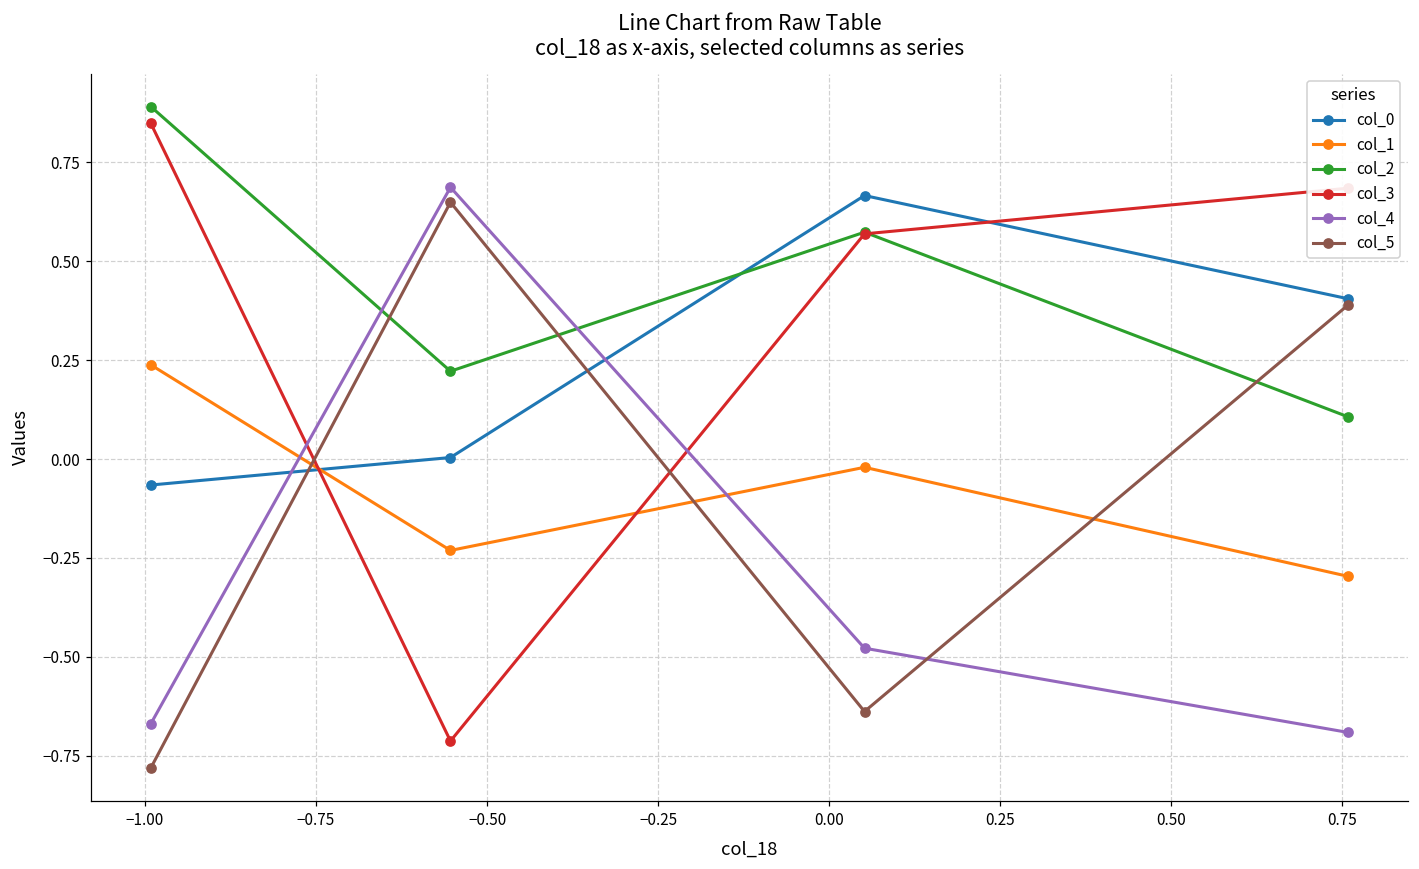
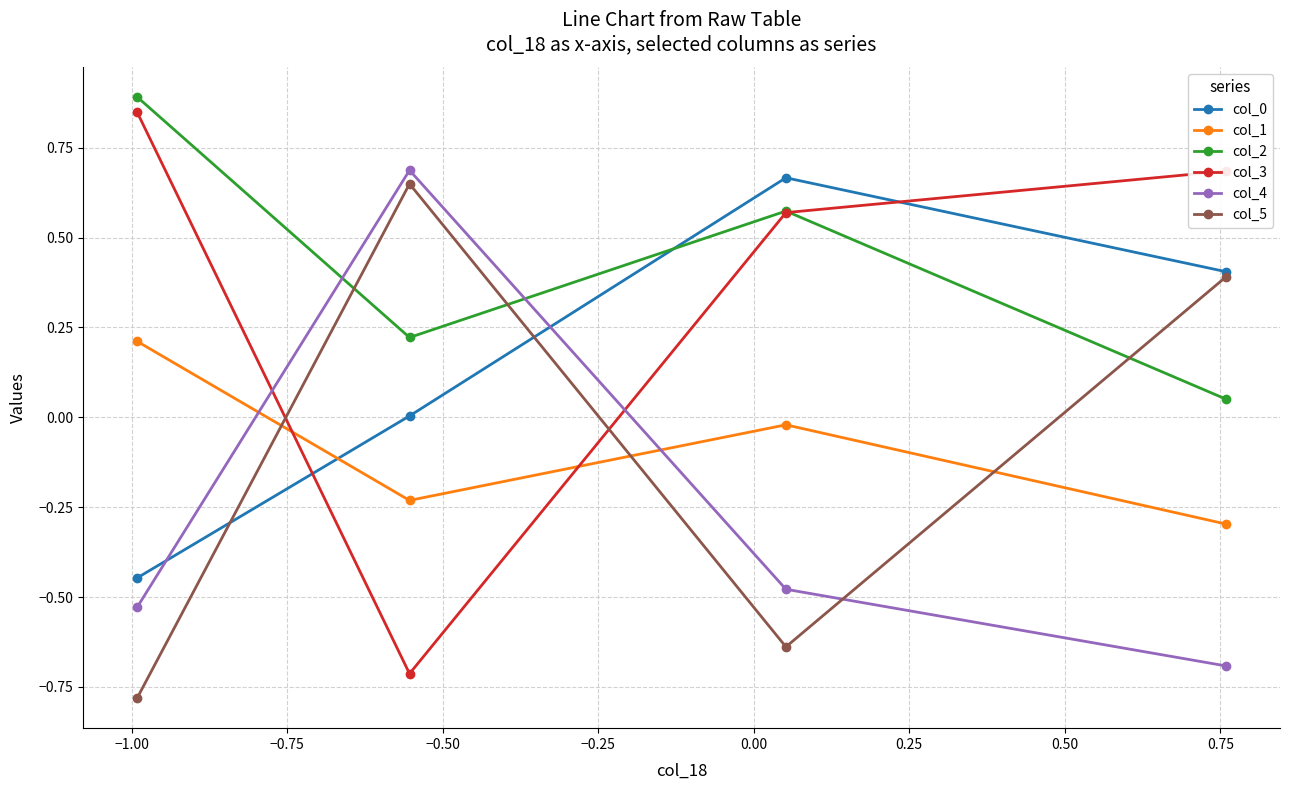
  {
    "col_0": {
-     "−1.00": -0.07,
+     "−1.00": -0.45,
      "0.75": 0.41
    },
    "col_1": {
-     "−1.00": 0.24,
+     "−1.00": 0.21,
      "0.75": -0.30
    },
    "col_2": {
      "−1.00": 0.89,
-     "0.75": 0.11
+     "0.75": 0.05
    },
    "col_3": {
      "−1.00": 0.85
    },
    "col_4": {
-     "−1.00": -0.67,
+     "−1.00": -0.53,
      "0.75": -0.69
    },
    "col_5": {
      "−1.00": -0.78,
      "0.75": 0.39
    }
  }
